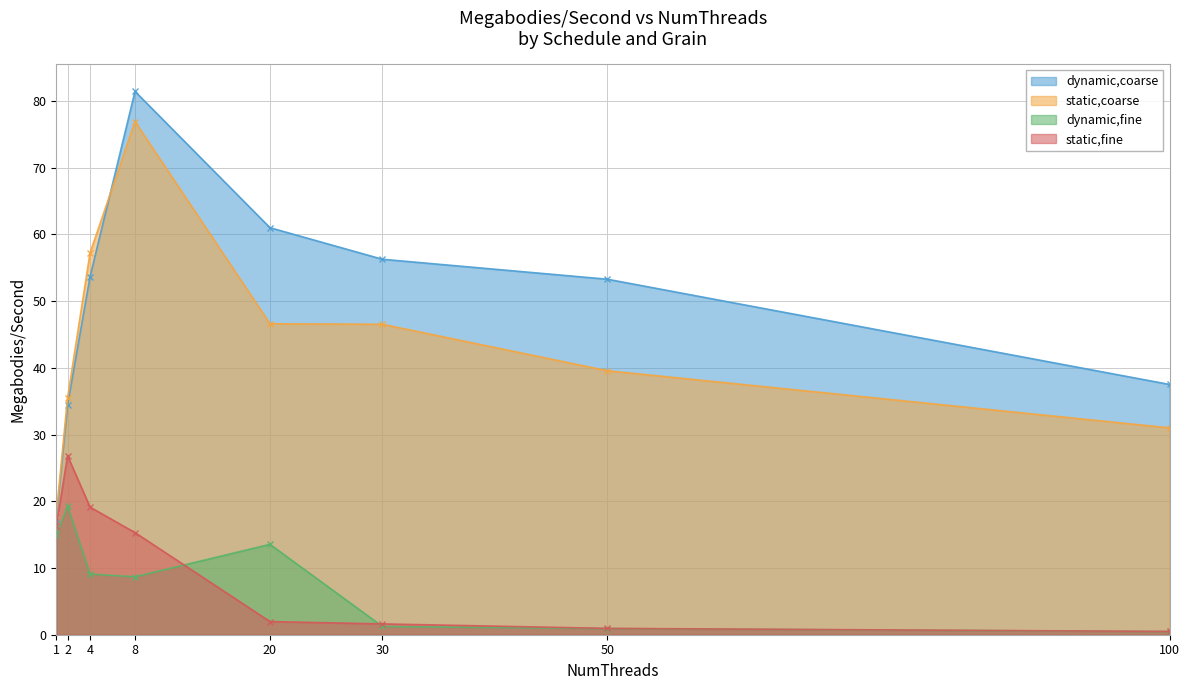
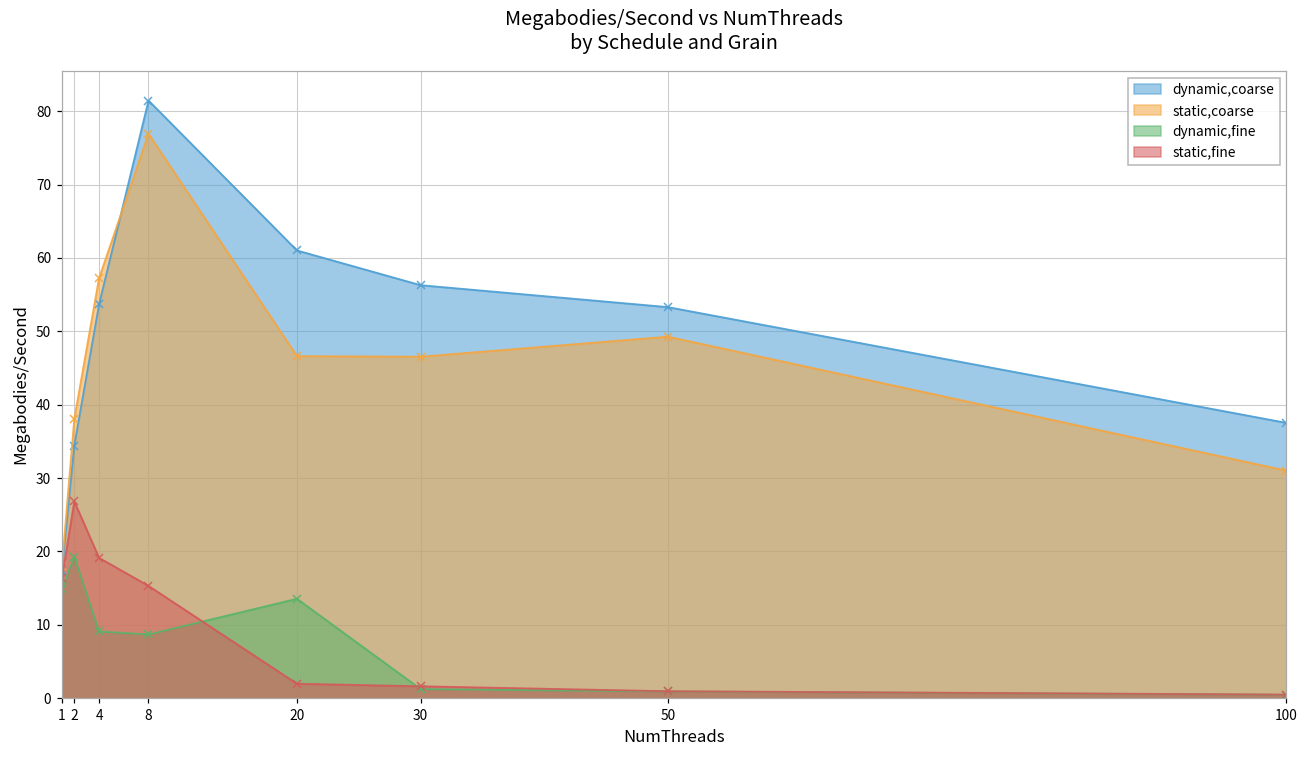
  {
    "dynamic,coarse": {
      "1": 17,
      "2": 34,
      "4": 54,
      "8": 81,
      "20": 61,
      "30": 56,
      "50": 53,
      "100": 38
    },
    "static,coarse": {
      "1": 18,
-     "2": 35,
+     "2": 38,
      "4": 57,
      "8": 77,
      "20": 47,
      "30": 47,
-     "50": 40,
+     "50": 49,
      "100": 31
    },
    "dynamic,fine": {
      "1": 15,
      "2": 19,
      "4": 9,
      "8": 9,
      "20": 14
    },
    "static,fine": {
      "1": 16,
      "2": 27,
      "4": 19,
      "8": 15,
      "20": 2
    }
  }
